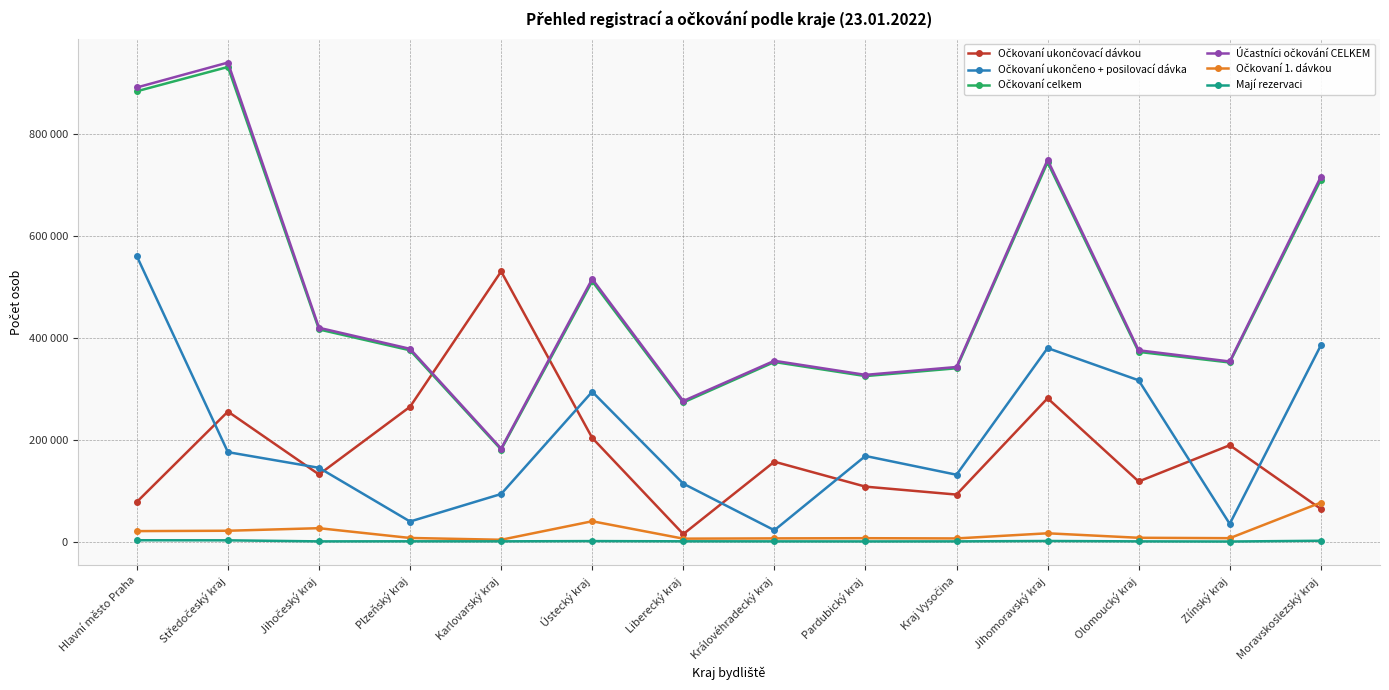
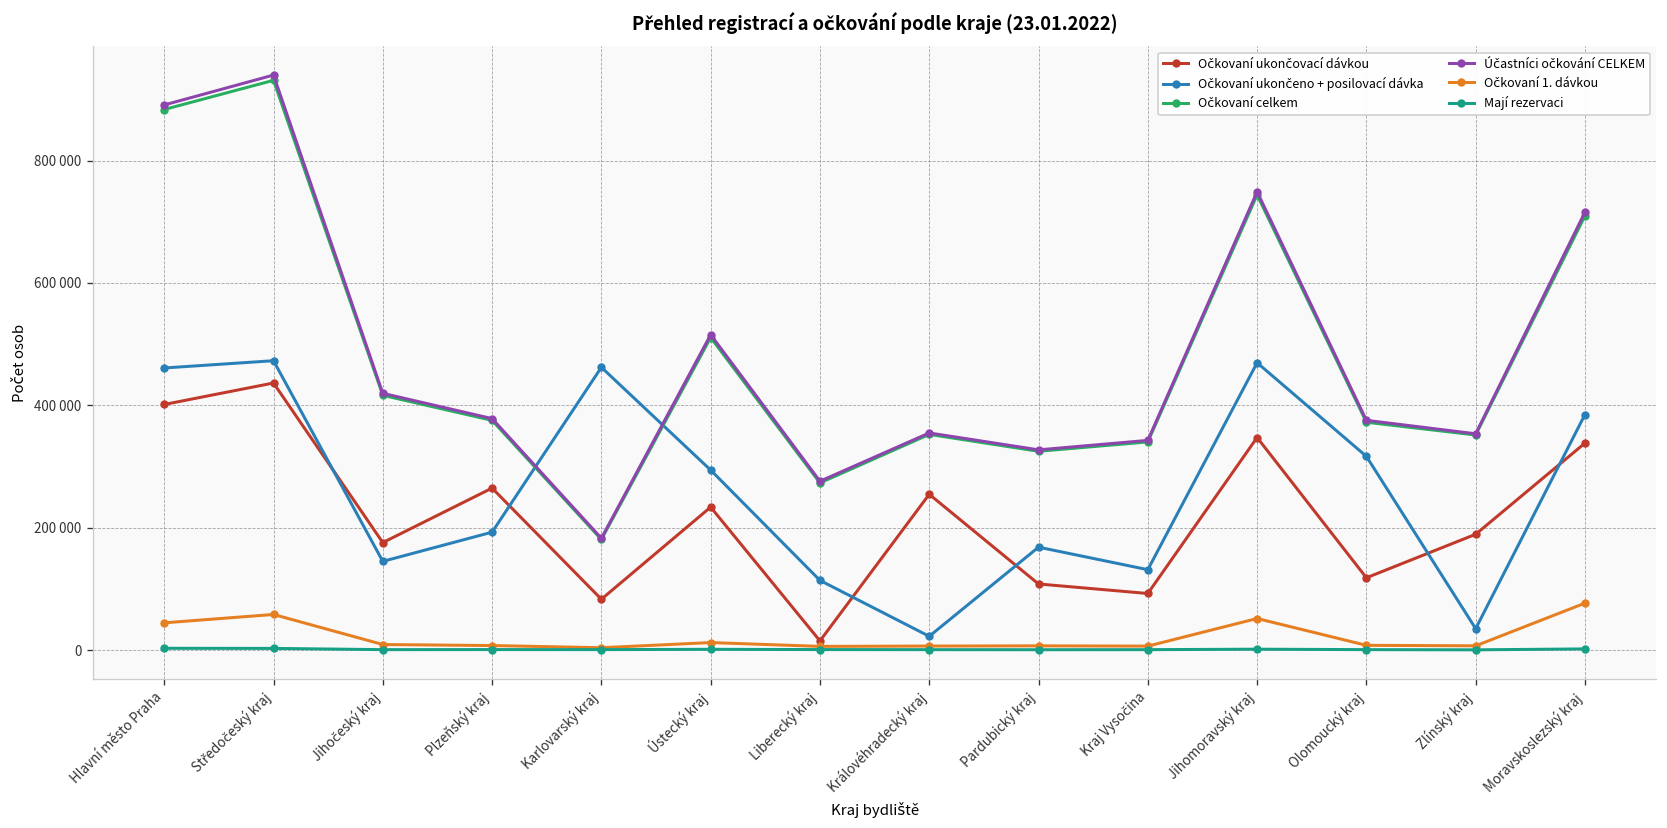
  {
    "Očkovaní ukončovací dávkou": {
-     "Hlavní město Praha": 80000,
-     "Středočeský kraj": 260000,
-     "Jihočeský kraj": 130000,
+     "Hlavní město Praha": 400000,
+     "Středočeský kraj": 440000,
+     "Jihočeský kraj": 180000,
      "Plzeňský kraj": 260000,
-     "Karlovarský kraj": 530000,
-     "Ústecký kraj": 200000,
+     "Karlovarský kraj": 80000,
+     "Ústecký kraj": 230000,
      "Liberecký kraj": 20000,
-     "Královéhradecký kraj": 160000,
+     "Královéhradecký kraj": 250000,
      "Pardubický kraj": 110000,
      "Kraj Vysočina": 90000,
-     "Jihomoravský kraj": 280000,
+     "Jihomoravský kraj": 350000,
      "Olomoucký kraj": 120000,
      "Zlínský kraj": 190000,
-     "Moravskoslezský kraj": 60000
+     "Moravskoslezský kraj": 340000
    },
    "Očkovaní ukončeno + posilovací dávka": {
-     "Hlavní město Praha": 560000,
-     "Středočeský kraj": 180000,
+     "Hlavní město Praha": 460000,
+     "Středočeský kraj": 470000,
      "Jihočeský kraj": 150000,
-     "Plzeňský kraj": 40000,
-     "Karlovarský kraj": 90000,
+     "Plzeňský kraj": 190000,
+     "Karlovarský kraj": 460000,
      "Ústecký kraj": 290000,
      "Liberecký kraj": 110000,
      "Královéhradecký kraj": 20000,
      "Pardubický kraj": 170000,
      "Kraj Vysočina": 130000,
-     "Jihomoravský kraj": 380000,
+     "Jihomoravský kraj": 470000,
      "Olomoucký kraj": 320000,
      "Zlínský kraj": 40000,
      "Moravskoslezský kraj": 390000
    },
    "Účastníci očkování CELKEM": {
      "Hlavní město Praha": 890000,
      "Středočeský kraj": 940000,
      "Jihomoravský kraj": 750000,
      "Moravskoslezský kraj": 720000
    },
    "Očkovaní 1. dávkou": {
-     "Hlavní město Praha": 20000,
-     "Středočeský kraj": 20000,
-     "Jihočeský kraj": 30000,
+     "Hlavní město Praha": 40000,
+     "Středočeský kraj": 60000,
+     "Jihočeský kraj": 10000,
      "Plzeňský kraj": 10000,
-     "Ústecký kraj": 40000,
+     "Ústecký kraj": 10000,
      "Liberecký kraj": 10000,
      "Královéhradecký kraj": 10000,
      "Pardubický kraj": 10000,
      "Kraj Vysočina": 10000,
-     "Jihomoravský kraj": 20000,
+     "Jihomoravský kraj": 50000,
      "Olomoucký kraj": 10000,
      "Zlínský kraj": 10000,
      "Moravskoslezský kraj": 80000
    }
  }
